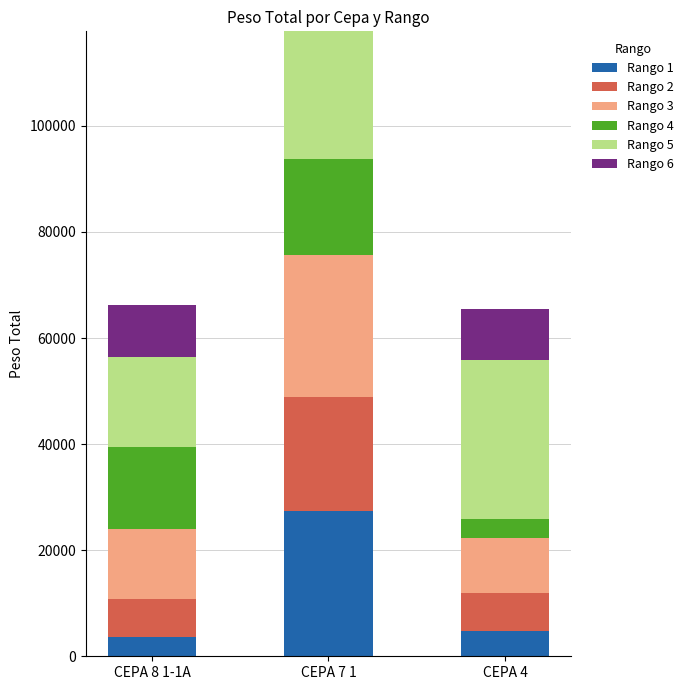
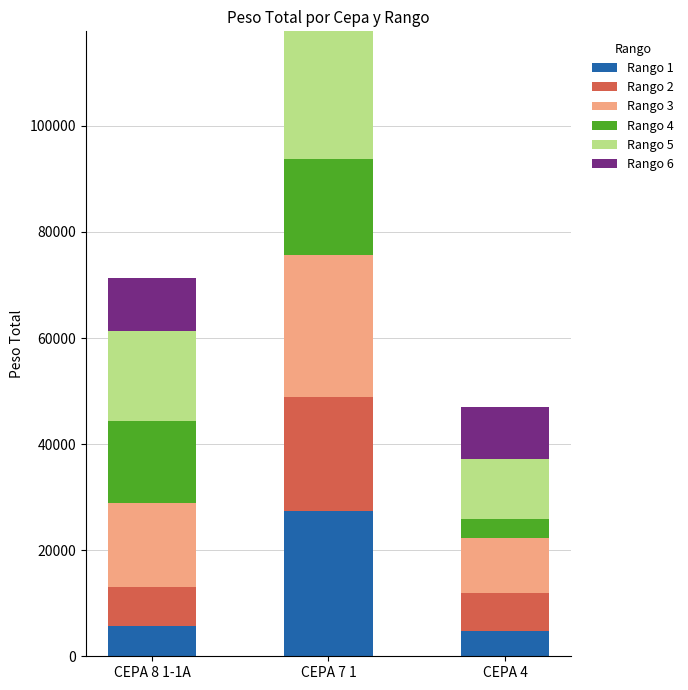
  {
    "Rango 1": {
-     "CEPA 8 1-1A": 4000,
+     "CEPA 8 1-1A": 6000,
      "CEPA 7 1": 27000,
      "CEPA 4": 5000
    },
    "Rango 2": {
      "CEPA 8 1-1A": 7000,
      "CEPA 7 1": 21000,
      "CEPA 4": 7000
    },
    "Rango 3": {
-     "CEPA 8 1-1A": 13000,
+     "CEPA 8 1-1A": 16000,
      "CEPA 7 1": 27000,
      "CEPA 4": 10000
    },
    "Rango 4": {
      "CEPA 8 1-1A": 15000,
      "CEPA 7 1": 18000,
      "CEPA 4": 4000
    },
    "Rango 5": {
      "CEPA 8 1-1A": 17000,
      "CEPA 7 1": 24000,
-     "CEPA 4": 30000
+     "CEPA 4": 11000
    },
    "Rango 6": {
      "CEPA 8 1-1A": 10000,
      "CEPA 7 1": 0,
      "CEPA 4": 10000
    }
  }
